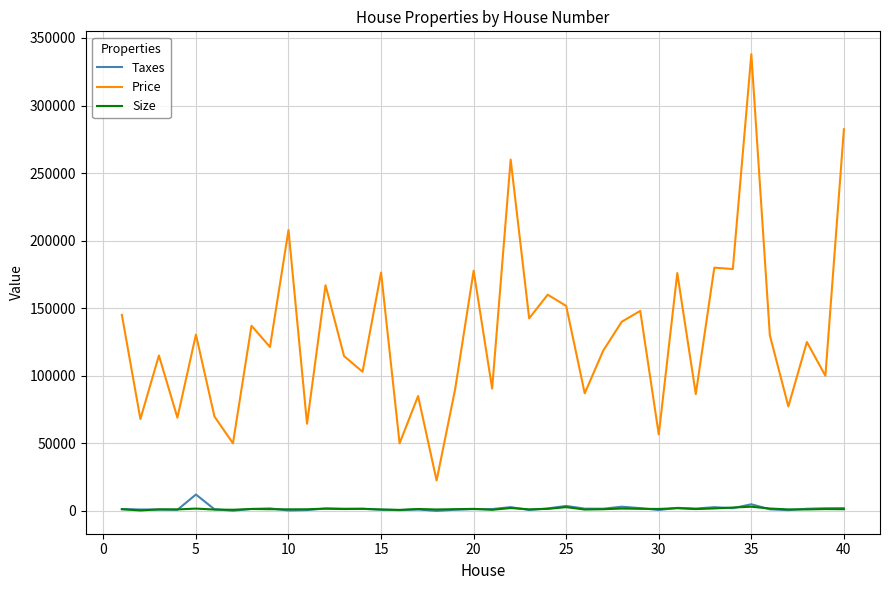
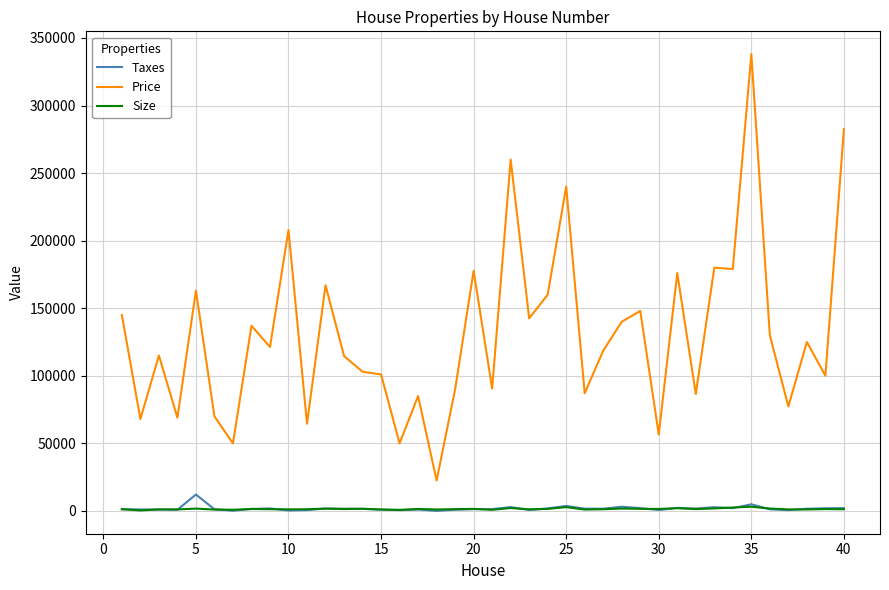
  {
    "Taxes": {
      "5": 12000
    },
    "Price": {
-     "5": 130000,
+     "5": 163000,
      "10": 208000,
-     "15": 176000,
+     "15": 101000,
      "20": 178000,
-     "25": 152000,
+     "25": 240000,
      "30": 57000,
      "35": 338000,
      "40": 282000
    },
    "Size": {
      "5": 2000
    }
  }
